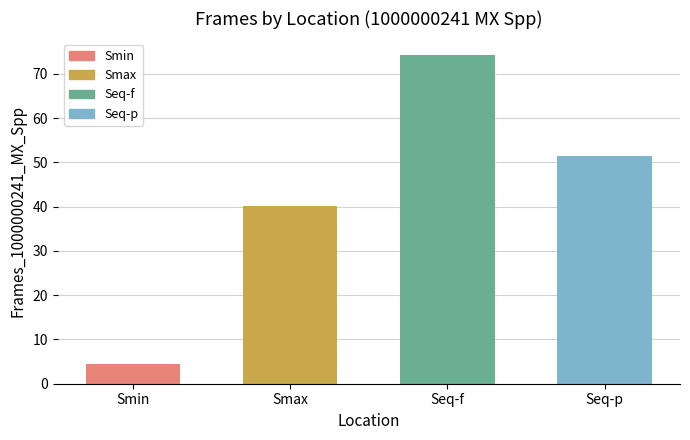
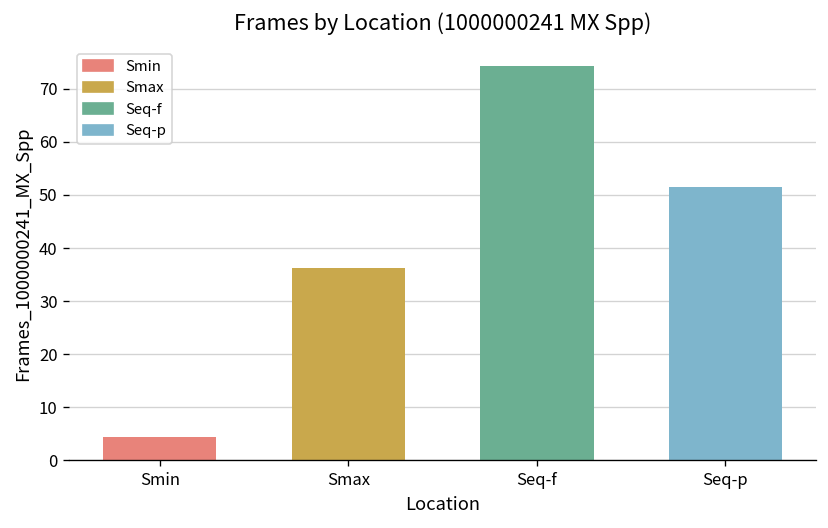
  {
    "Smin": 4,
-   "Smax": 40,
+   "Smax": 36,
    "Seq-f": 74,
    "Seq-p": 51
  }
